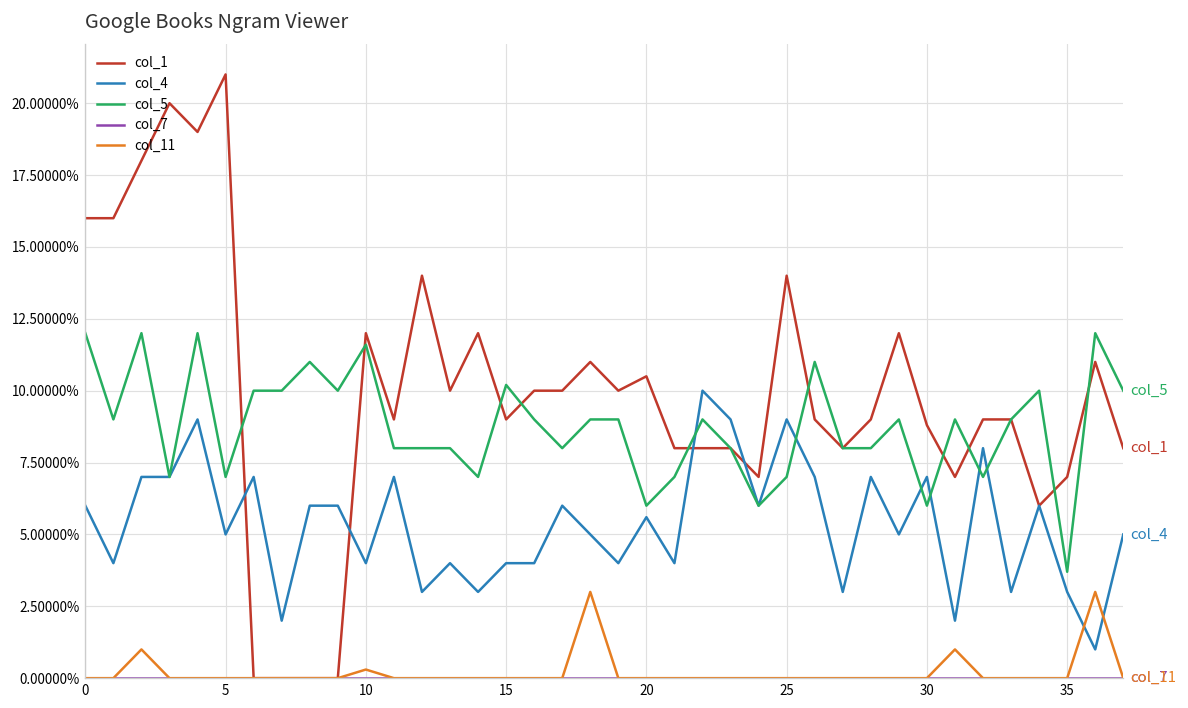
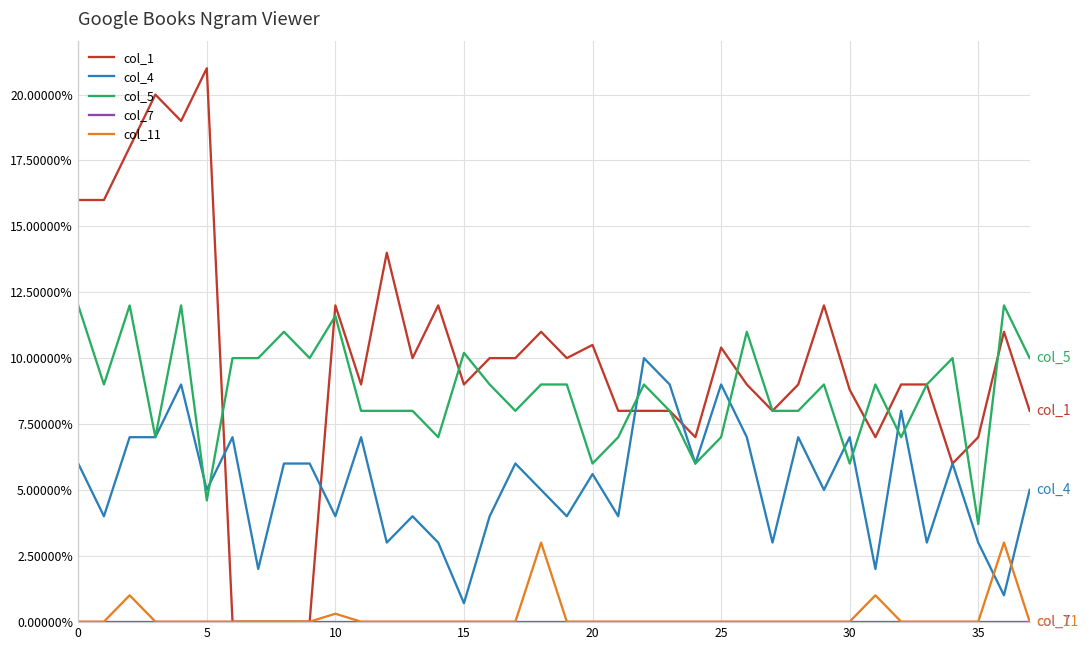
  {
    "col_1": {
      "0": "16.0%",
      "5": "21.0%",
      "10": "12.0%",
      "15": "9.0%",
      "20": "10.5%",
-     "25": "14.0%",
+     "25": "10.4%",
      "30": "8.8%",
      "35": "7.0%"
    },
    "col_4": {
      "0": "6.0%",
      "5": "5.0%",
      "10": "4.0%",
-     "15": "4.0%",
+     "15": "0.7%",
      "20": "5.6%",
      "25": "9.0%",
      "30": "7.0%",
      "35": "3.0%"
    },
    "col_5": {
      "0": "12.0%",
-     "5": "7.0%",
+     "5": "4.6%",
      "10": "11.6%",
      "15": "10.2%",
      "20": "6.0%",
      "25": "7.0%",
      "30": "6.0%",
      "35": "3.7%"
    },
    "col_7": {
      "10": "0.0%"
    },
    "col_11": {
      "10": "0.3%"
    }
  }
